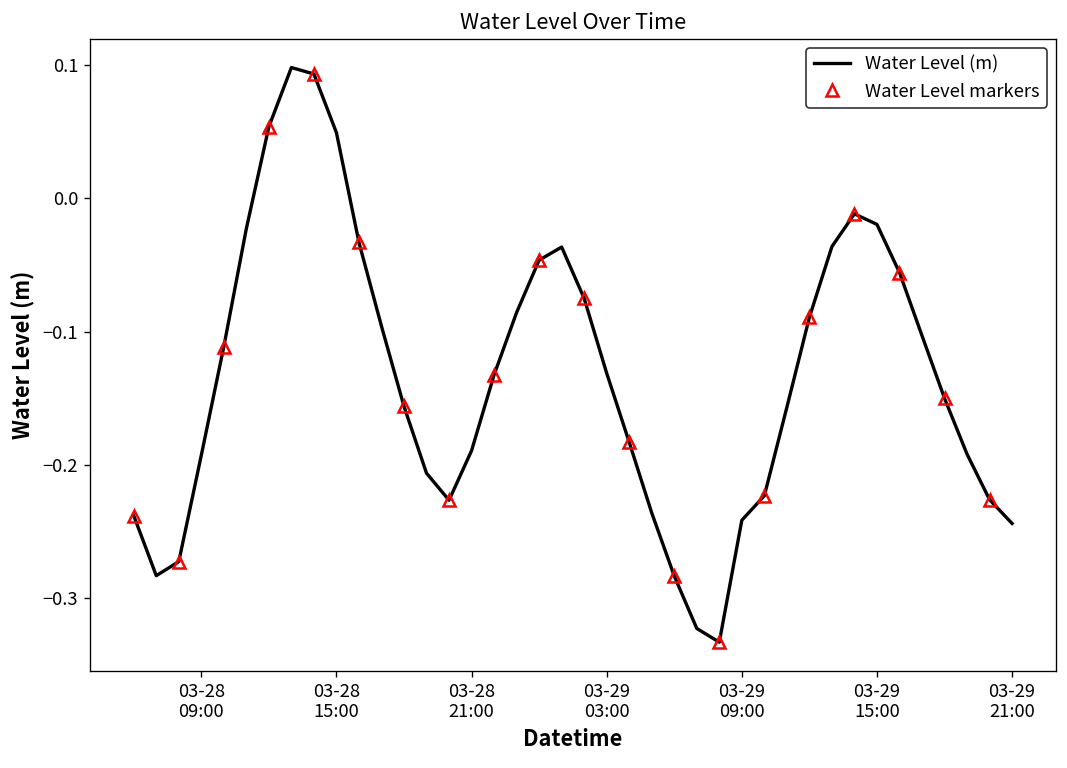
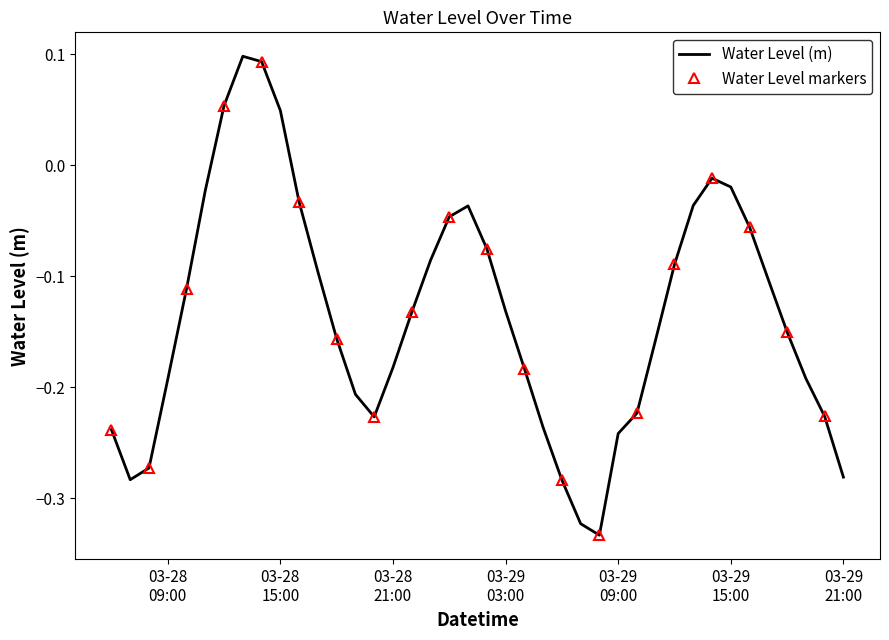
  {
    "Water Level (m)": {
      "03-28 09:00": -0.193,
      "03-28 15:00": 0.049,
-     "03-28 21:00": -0.189,
+     "03-28 21:00": -0.182,
      "03-29 03:00": -0.131,
      "03-29 09:00": -0.242,
      "03-29 15:00": -0.020,
-     "03-29 21:00": -0.244
+     "03-29 21:00": -0.281
    }
  }
